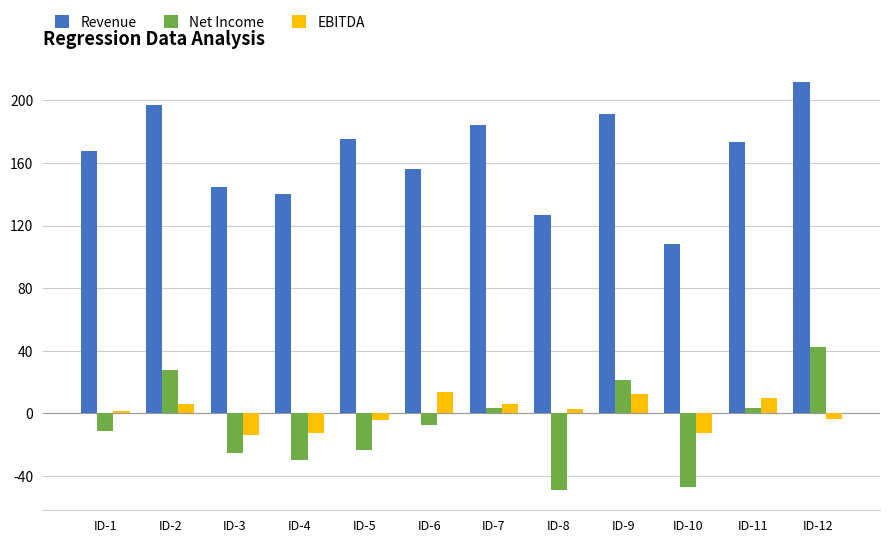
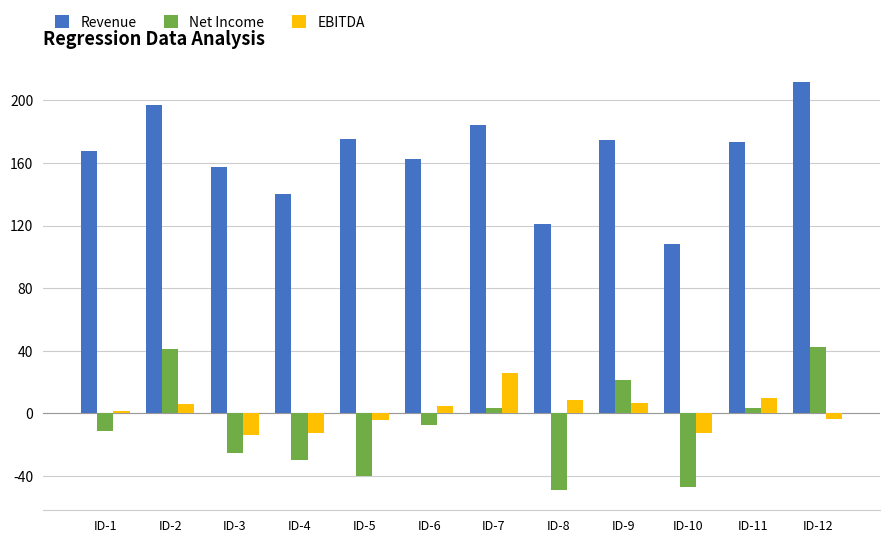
  {
    "Revenue": {
      "ID-1": 167,
      "ID-2": 197,
-     "ID-3": 145,
+     "ID-3": 157,
      "ID-4": 140,
      "ID-5": 176,
-     "ID-6": 156,
+     "ID-6": 163,
      "ID-7": 184,
-     "ID-8": 127,
-     "ID-9": 191,
+     "ID-8": 121,
+     "ID-9": 175,
      "ID-10": 108,
      "ID-11": 173,
      "ID-12": 212
    },
    "Net Income": {
      "ID-1": -11,
-     "ID-2": 27,
+     "ID-2": 41,
      "ID-3": -25,
      "ID-4": -30,
-     "ID-5": -23,
+     "ID-5": -40,
      "ID-6": -7,
      "ID-7": 3,
      "ID-8": -49,
      "ID-9": 22,
      "ID-10": -47,
      "ID-11": 4,
      "ID-12": 42
    },
    "EBITDA": {
      "ID-1": 2,
      "ID-2": 6,
      "ID-3": -14,
      "ID-4": -13,
      "ID-5": -4,
-     "ID-6": 14,
-     "ID-7": 6,
-     "ID-8": 3,
-     "ID-9": 12,
+     "ID-6": 5,
+     "ID-7": 26,
+     "ID-8": 8,
+     "ID-9": 7,
      "ID-10": -13,
      "ID-11": 10,
      "ID-12": -3
    }
  }
